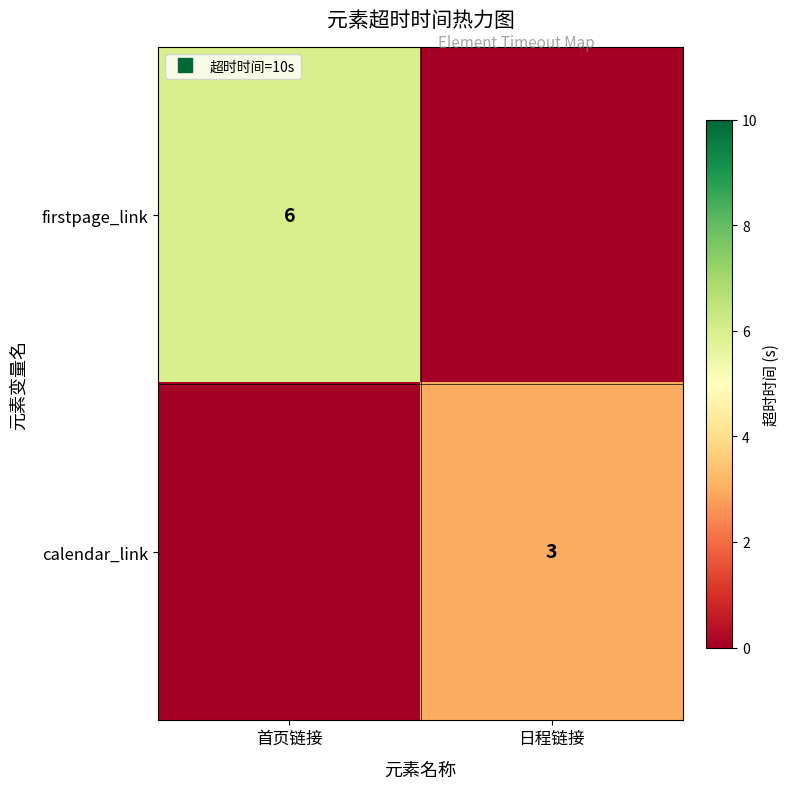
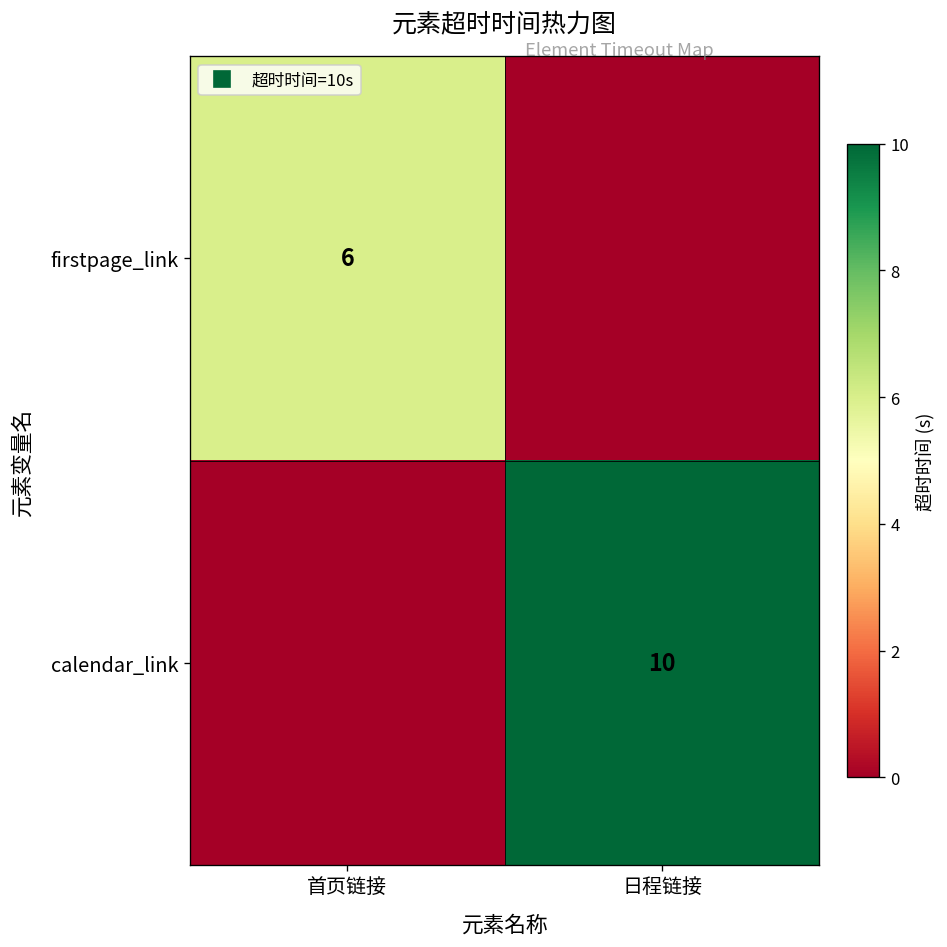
  {
    "firstpage_link": {
      "首页链接": 6
    },
    "calendar_link": {
-     "日程链接": 3
+     "日程链接": 10
    }
  }
